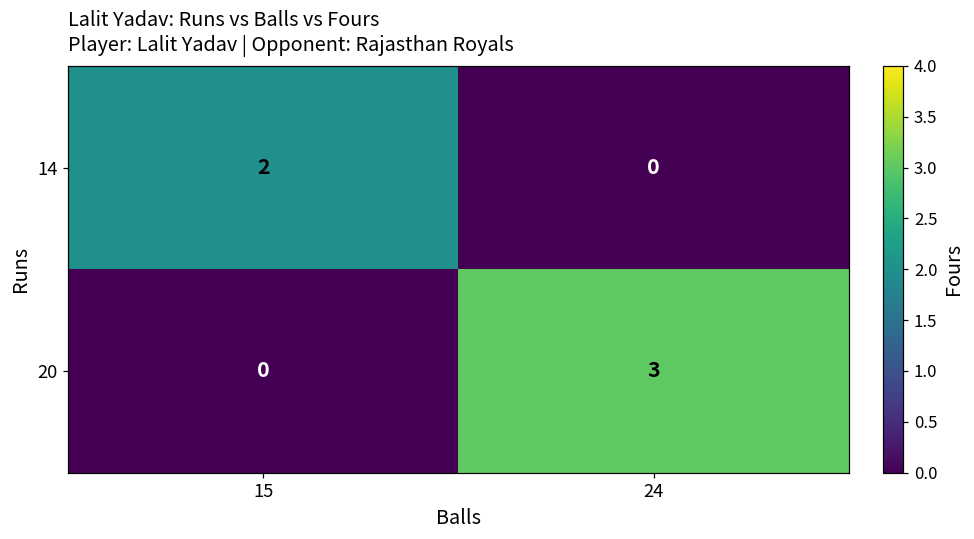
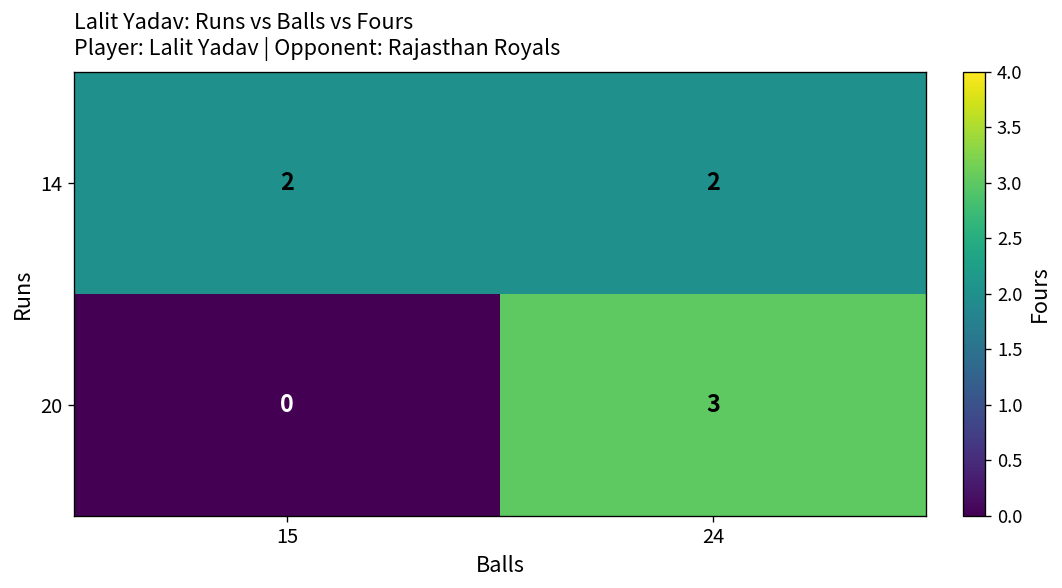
  {
    "14": {
      "15": 2,
-     "24": 0
+     "24": 2
    },
    "20": {
      "15": 0,
      "24": 3
    }
  }
